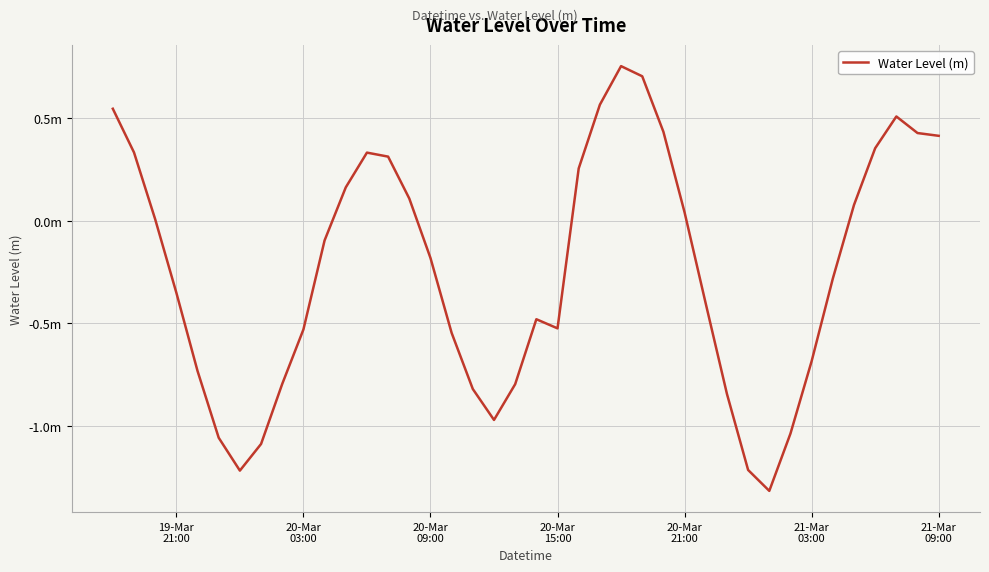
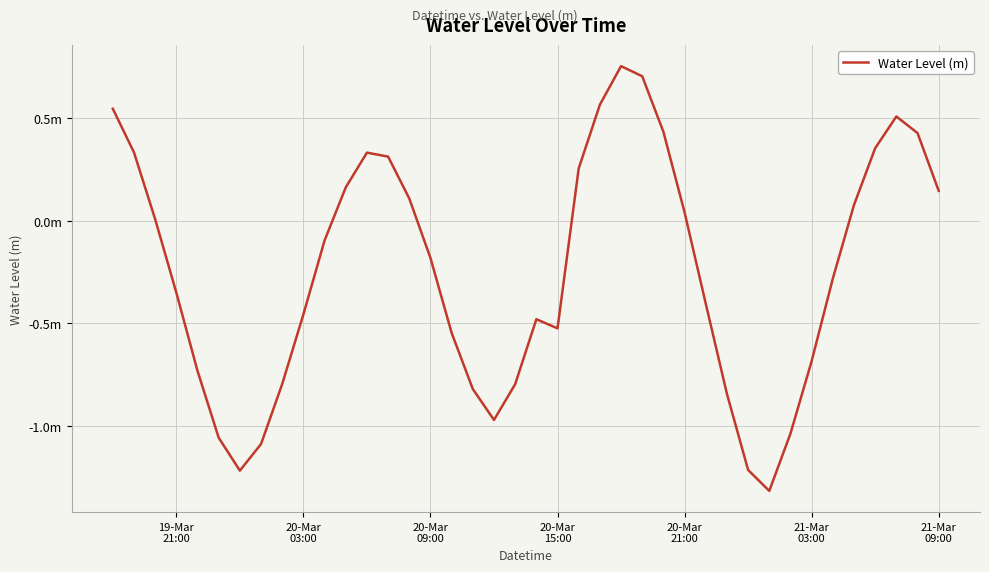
  {
    "19-Mar 21:00": "-0.35m",
-   "20-Mar 03:00": "-0.53m",
+   "20-Mar 03:00": "-0.46m",
    "20-Mar 09:00": "-0.18m",
    "20-Mar 15:00": "-0.52m",
    "20-Mar 21:00": "0.04m",
    "21-Mar 03:00": "-0.68m",
-   "21-Mar 09:00": "0.41m"
+   "21-Mar 09:00": "0.15m"
  }
